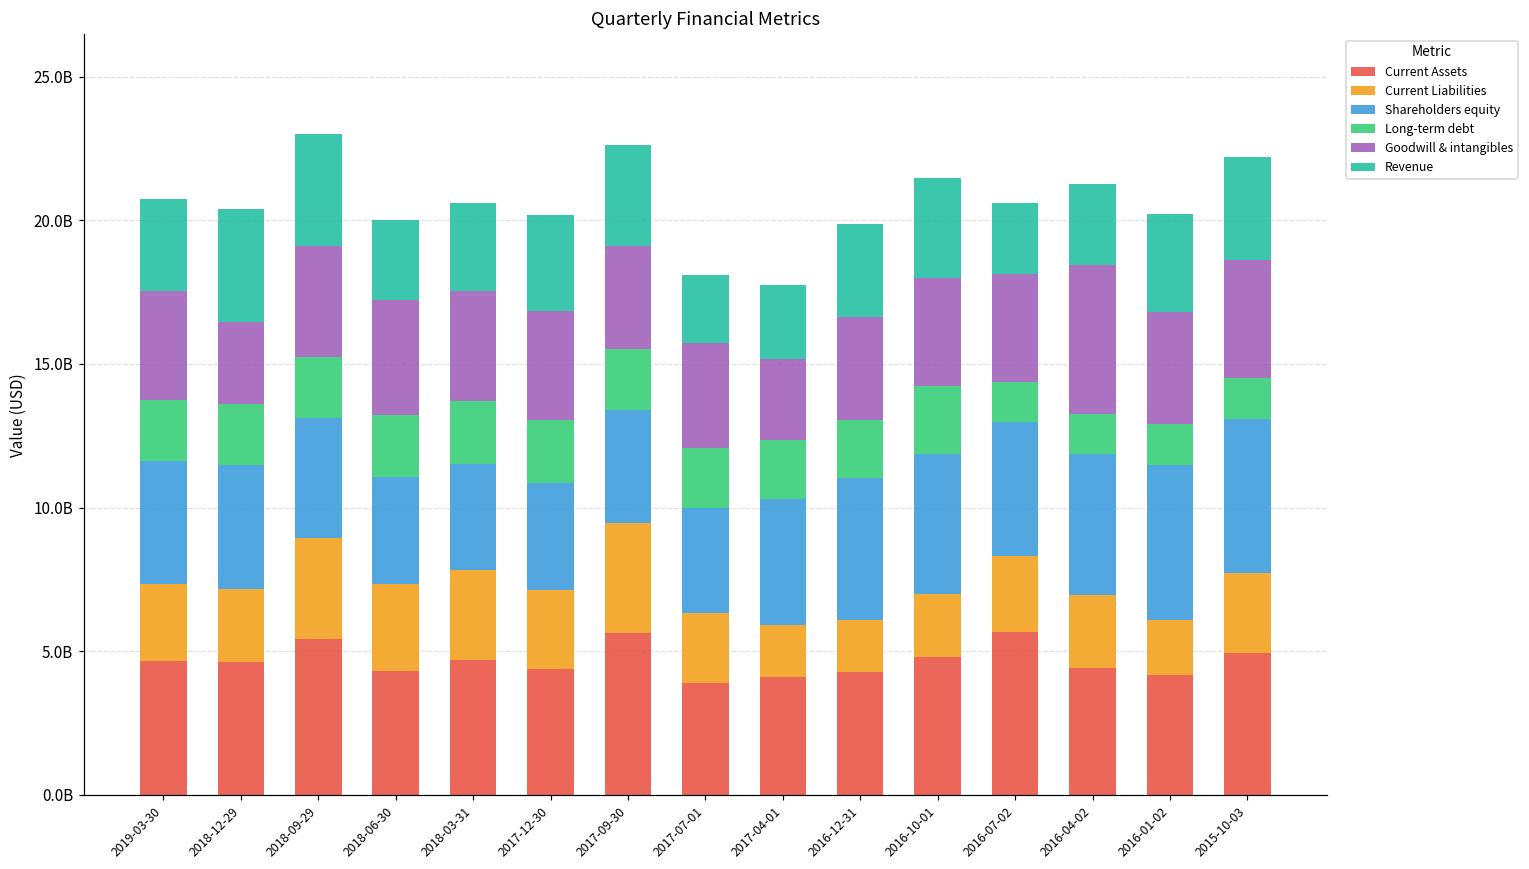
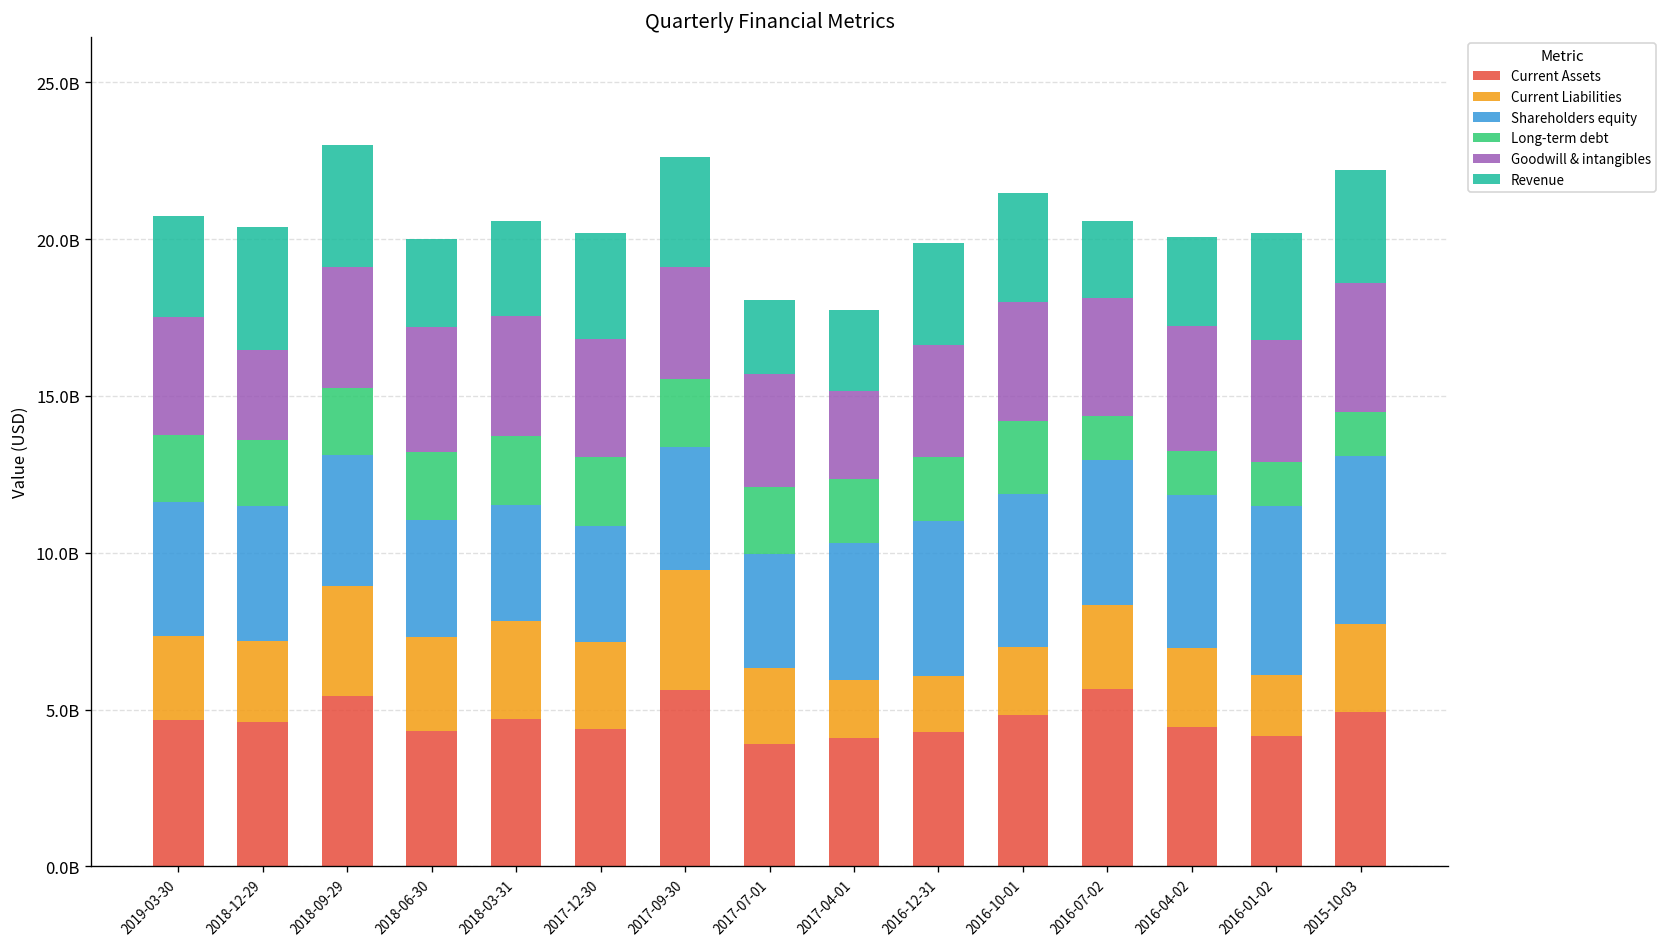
  {
    "Current Assets": {
      "2019-03-30": 4700000000,
      "2018-12-29": 4600000000,
      "2018-09-29": 5400000000,
      "2018-06-30": 4300000000,
      "2018-03-31": 4700000000,
      "2017-12-30": 4400000000,
      "2017-09-30": 5600000000,
      "2017-07-01": 3900000000,
      "2017-04-01": 4100000000,
      "2016-12-31": 4300000000,
      "2016-10-01": 4800000000,
      "2016-07-02": 5700000000,
      "2016-04-02": 4400000000,
      "2016-01-02": 4200000000,
      "2015-10-03": 4900000000
    },
    "Current Liabilities": {
      "2019-03-30": 2700000000,
      "2018-12-29": 2600000000,
      "2018-09-29": 3500000000,
      "2018-06-30": 3000000000,
      "2018-03-31": 3100000000,
      "2017-12-30": 2700000000,
      "2017-09-30": 3800000000,
      "2017-07-01": 2400000000,
      "2017-04-01": 1800000000,
      "2016-12-31": 1800000000,
      "2016-10-01": 2200000000,
      "2016-07-02": 2700000000,
      "2016-04-02": 2500000000,
      "2016-01-02": 1900000000,
      "2015-10-03": 2800000000
    },
    "Shareholders equity": {
      "2019-03-30": 4300000000,
      "2018-12-29": 4300000000,
      "2018-09-29": 4200000000,
      "2018-06-30": 3700000000,
      "2018-03-31": 3700000000,
      "2017-12-30": 3700000000,
      "2017-09-30": 3900000000,
      "2017-07-01": 3600000000,
      "2017-04-01": 4400000000,
      "2016-12-31": 4900000000,
      "2016-10-01": 4900000000,
      "2016-07-02": 4600000000,
      "2016-04-02": 4900000000,
      "2016-01-02": 5400000000,
      "2015-10-03": 5400000000
    },
    "Goodwill & intangibles": {
      "2019-03-30": 3800000000,
      "2018-12-29": 2900000000,
      "2018-09-29": 3800000000,
      "2018-06-30": 4000000000,
      "2018-03-31": 3800000000,
      "2017-12-30": 3800000000,
      "2017-09-30": 3600000000,
      "2017-07-01": 3600000000,
      "2017-04-01": 2800000000,
      "2016-12-31": 3600000000,
      "2016-10-01": 3800000000,
      "2016-07-02": 3800000000,
-     "2016-04-02": 5200000000,
+     "2016-04-02": 4000000000,
      "2016-01-02": 3900000000,
      "2015-10-03": 4100000000
    }
  }
